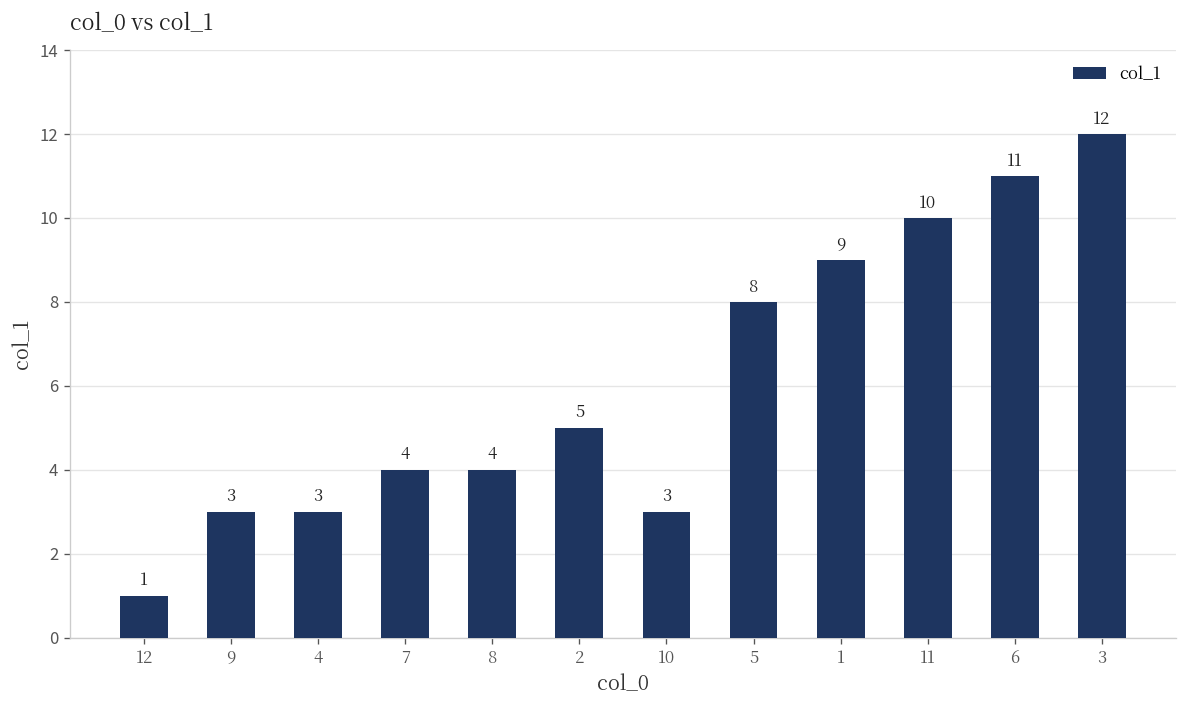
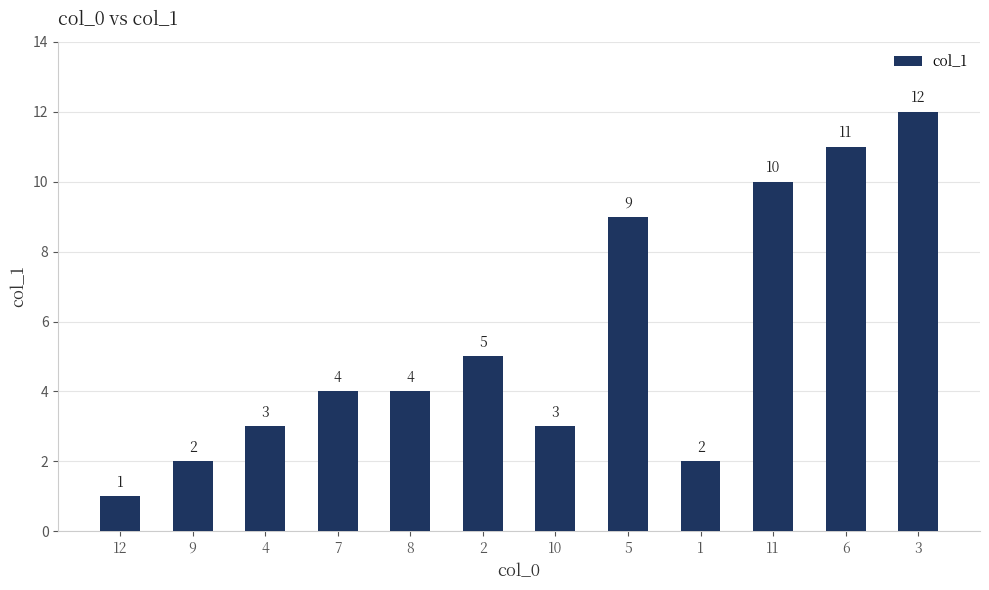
  {
    "12": 1,
-   "9": 3,
+   "9": 2,
    "4": 3,
    "7": 4,
    "8": 4,
    "2": 5,
    "10": 3,
-   "5": 8,
-   "1": 9,
+   "5": 9,
+   "1": 2,
    "11": 10,
    "6": 11,
    "3": 12
  }
